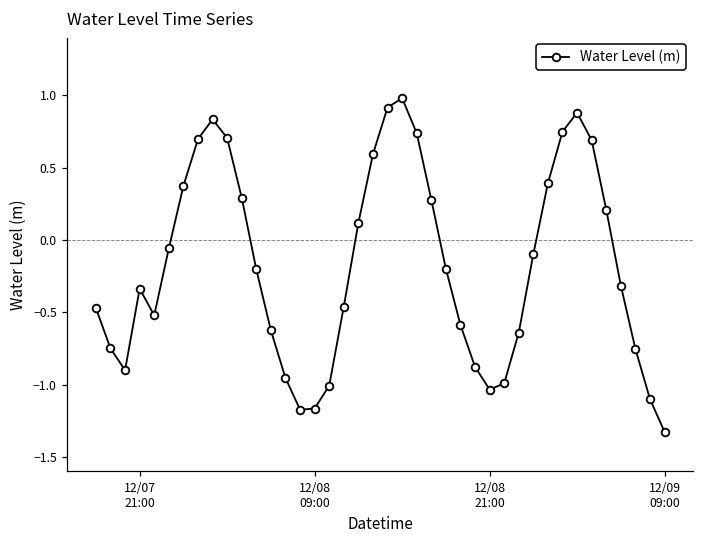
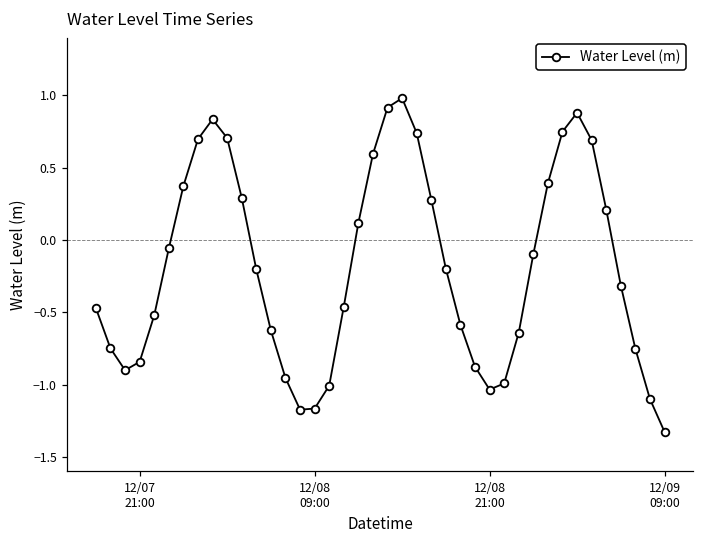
  {
-   "12/07 21:00": -0.34,
+   "12/07 21:00": -0.84,
    "12/08 09:00": -1.17,
    "12/08 21:00": -1.03,
    "12/09 09:00": -1.33
  }
